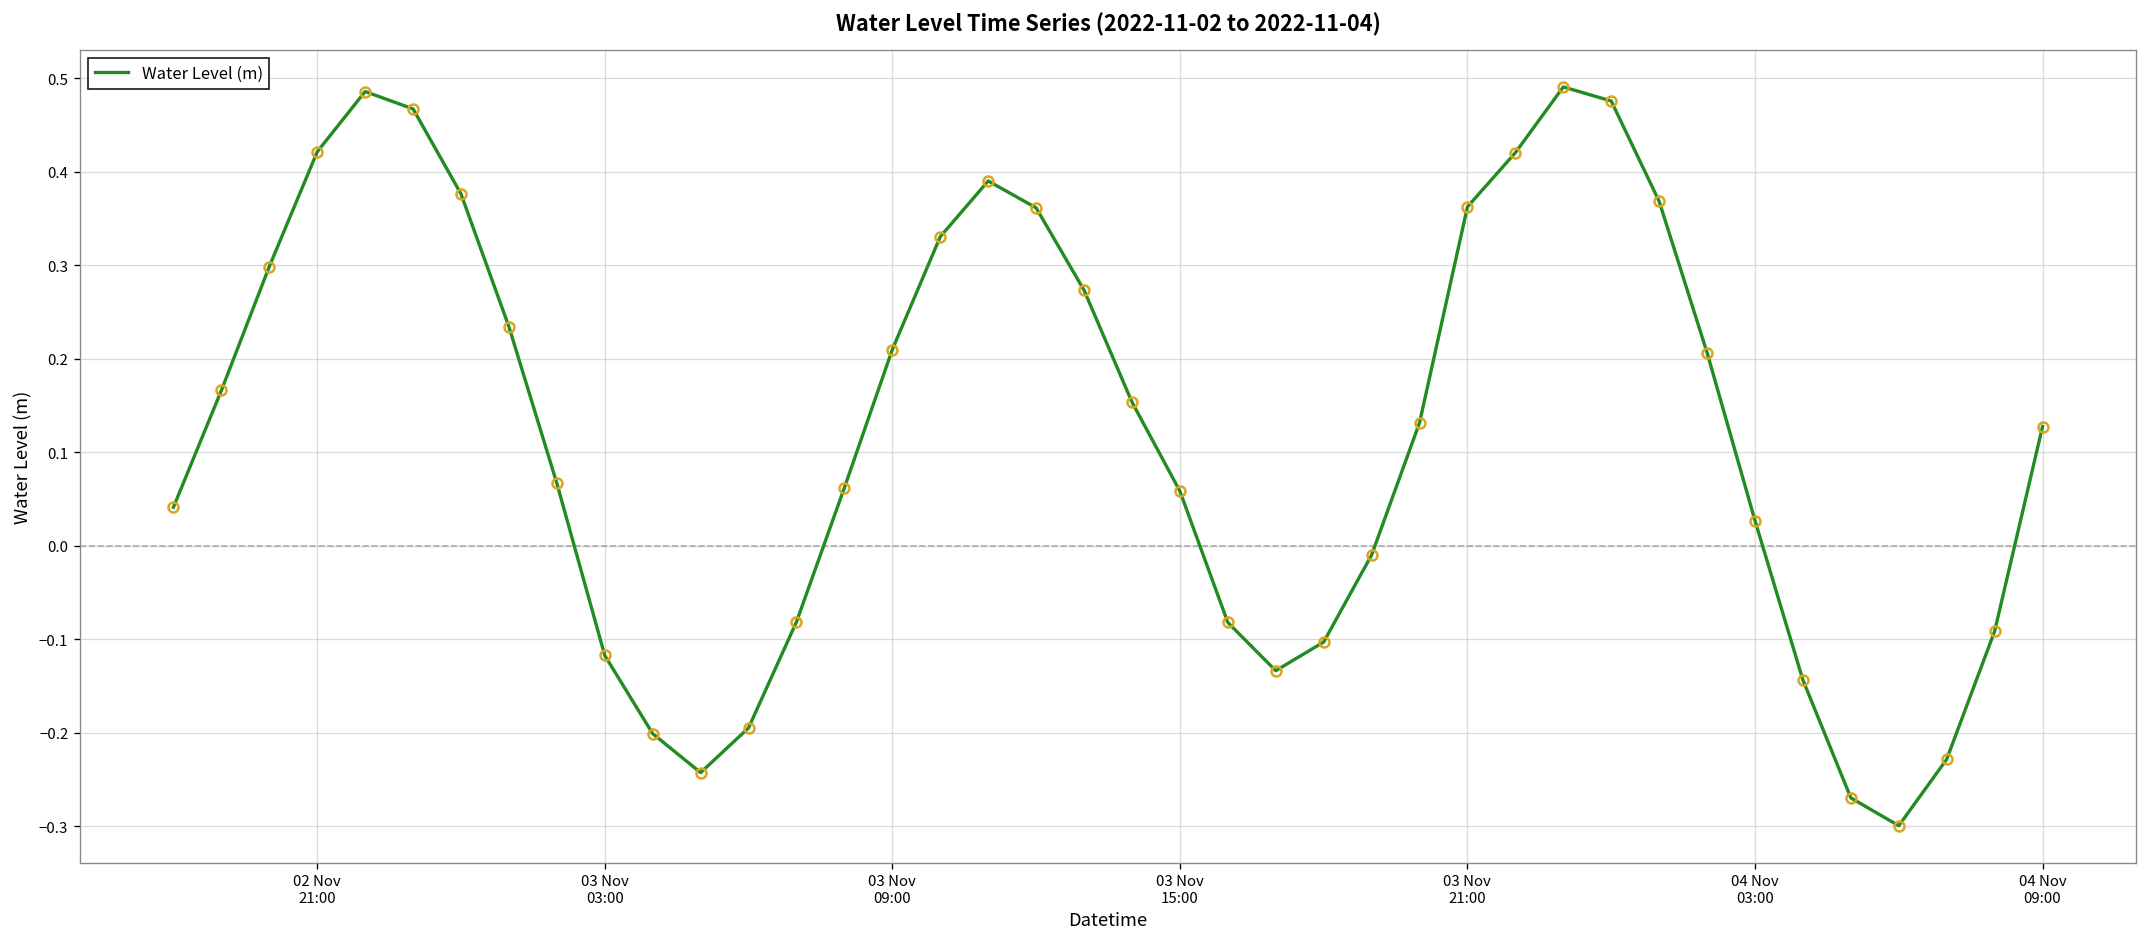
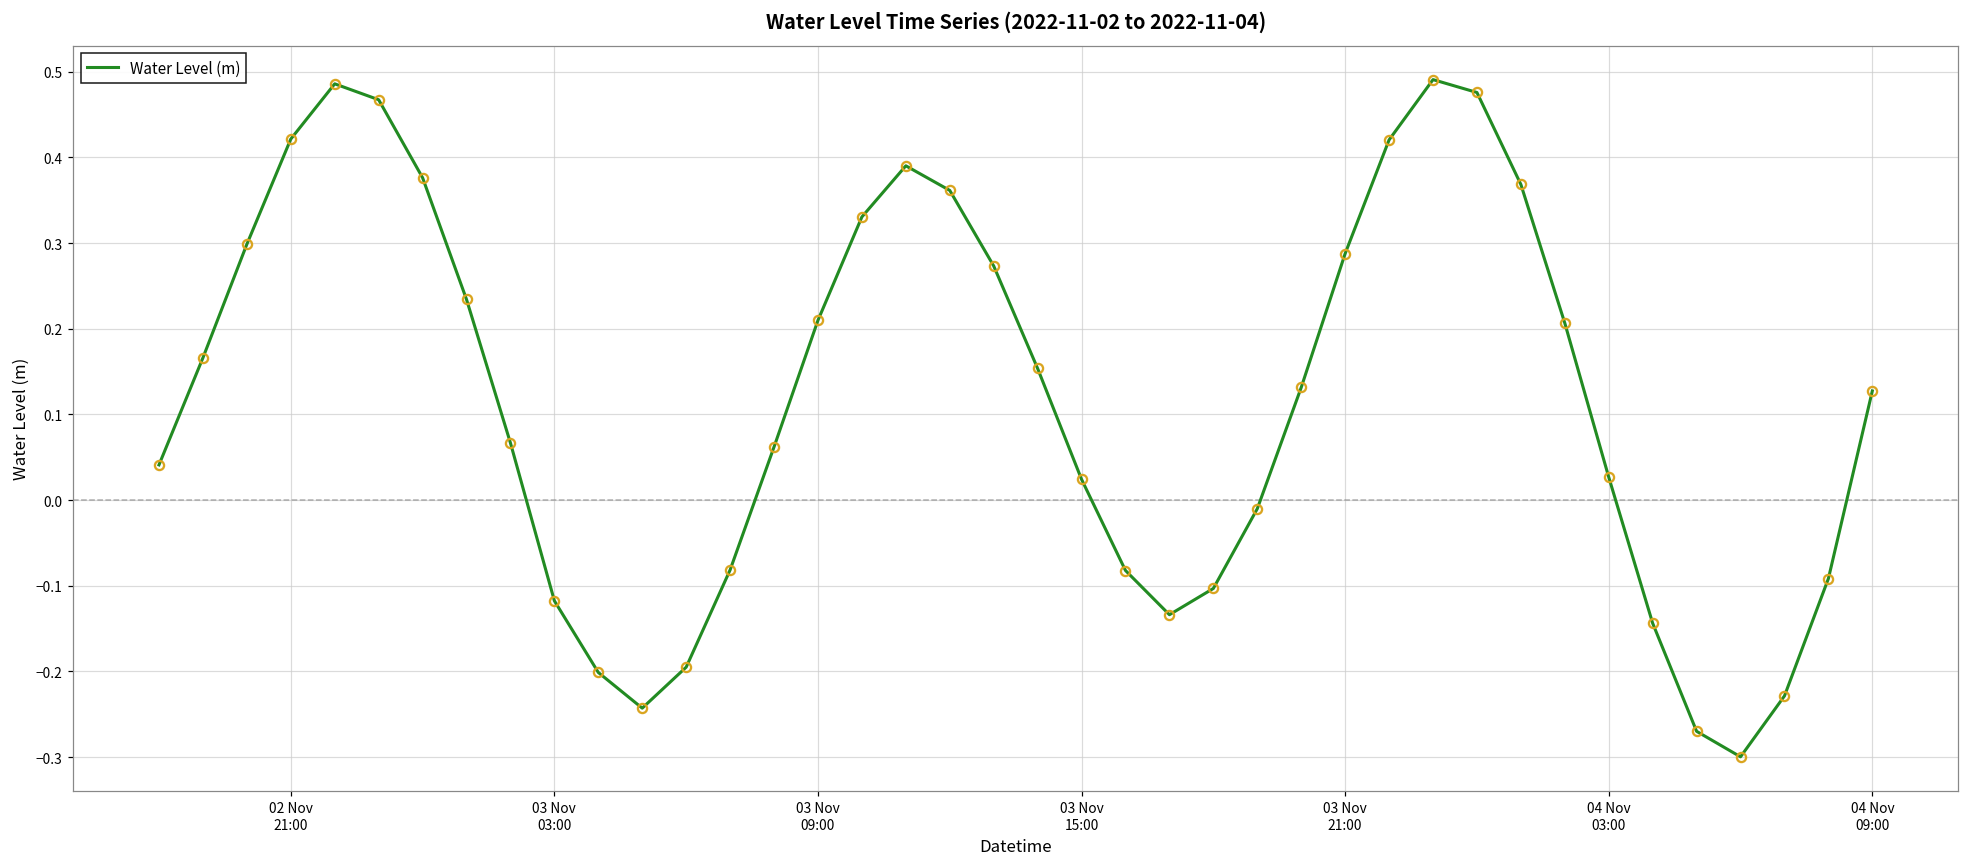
  {
    "02 Nov 21:00": 0.42,
    "03 Nov 03:00": -0.12,
    "03 Nov 09:00": 0.21,
-   "03 Nov 15:00": 0.06,
-   "03 Nov 21:00": 0.36,
+   "03 Nov 15:00": 0.02,
+   "03 Nov 21:00": 0.29,
    "04 Nov 03:00": 0.03,
    "04 Nov 09:00": 0.13
  }
